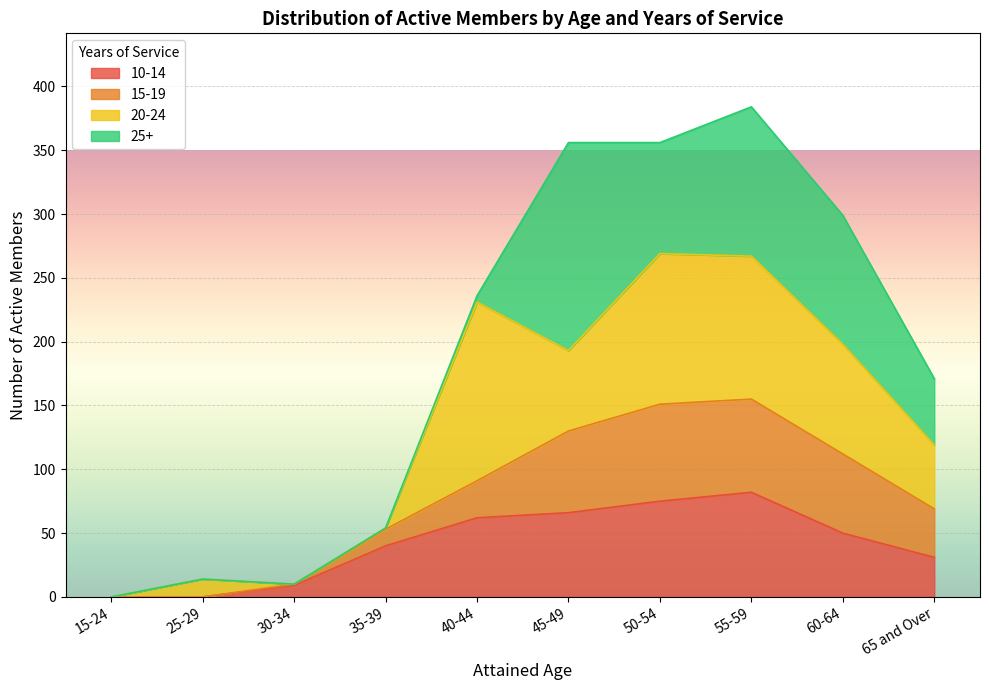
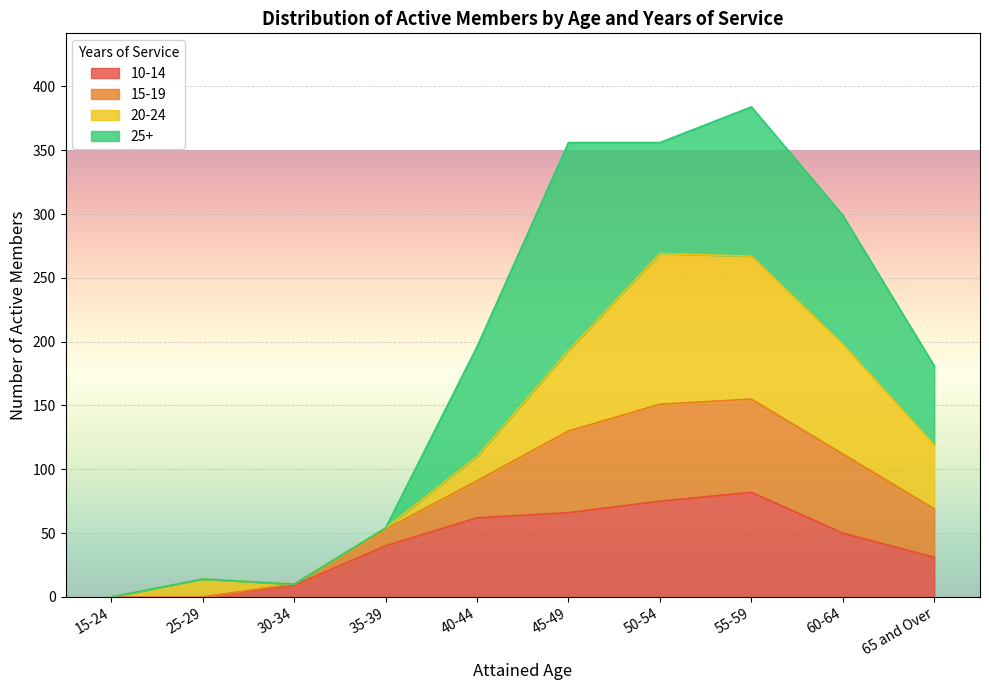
  {
    "20-24": {
-     "40-44": 140,
+     "40-44": 19,
      "45-49": 63,
      "50-54": 118,
      "55-59": 112,
      "60-64": 86,
      "65 and Over": 50
    },
    "25+": {
-     "40-44": 5,
+     "40-44": 86,
      "45-49": 163,
      "50-54": 87,
      "55-59": 117,
      "60-64": 101,
-     "65 and Over": 52
+     "65 and Over": 62
    }
  }
